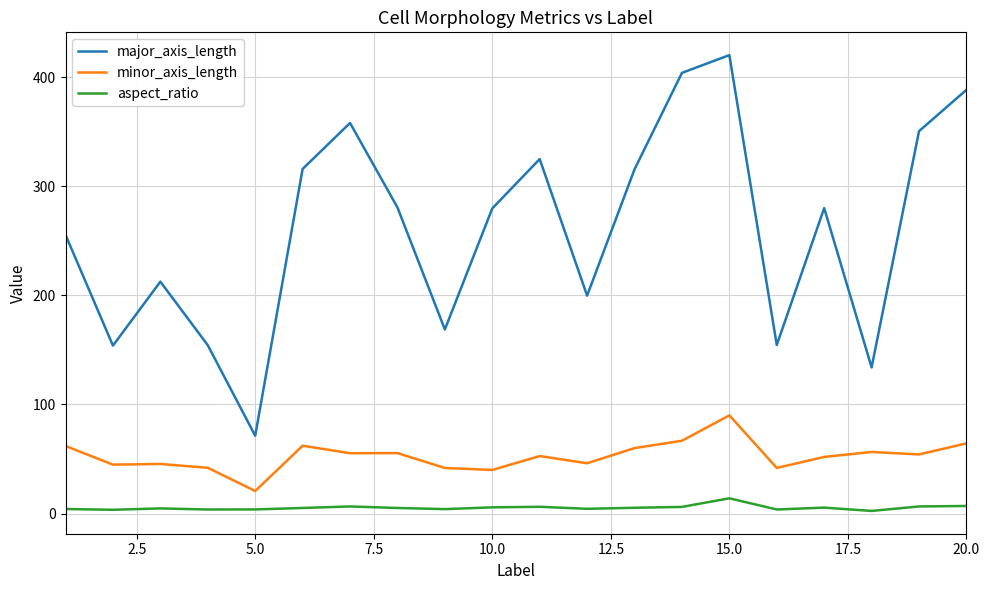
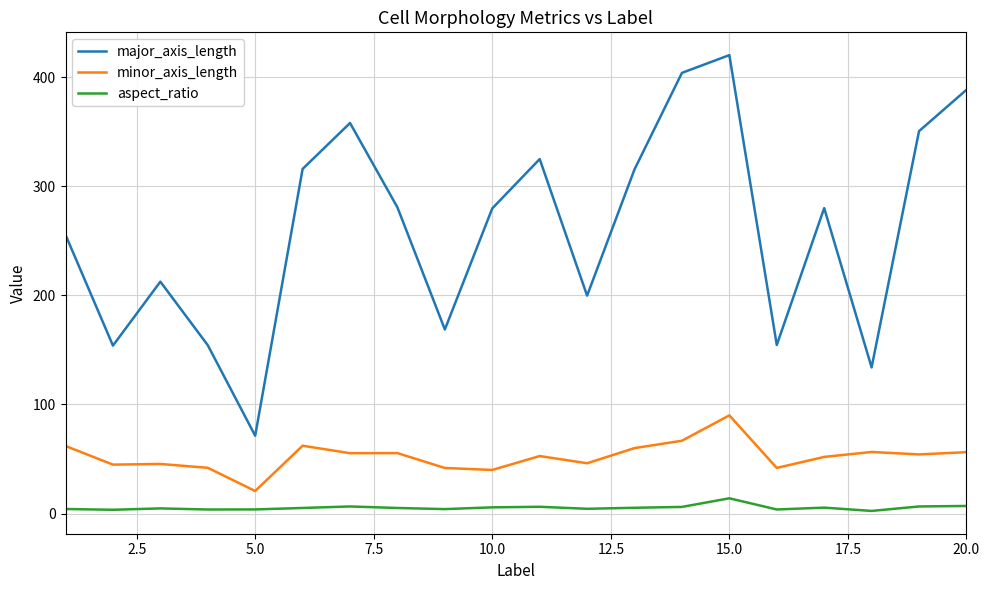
  {
    "major_axis_length": {
      "5.0": 71,
      "10.0": 280,
      "15.0": 420,
      "20.0": 388
    },
    "minor_axis_length": {
      "5.0": 21,
      "10.0": 40,
      "15.0": 90,
-     "20.0": 64
+     "20.0": 56
    },
    "aspect_ratio": {
      "5.0": 4,
      "10.0": 6,
      "15.0": 14,
      "20.0": 7
    }
  }
